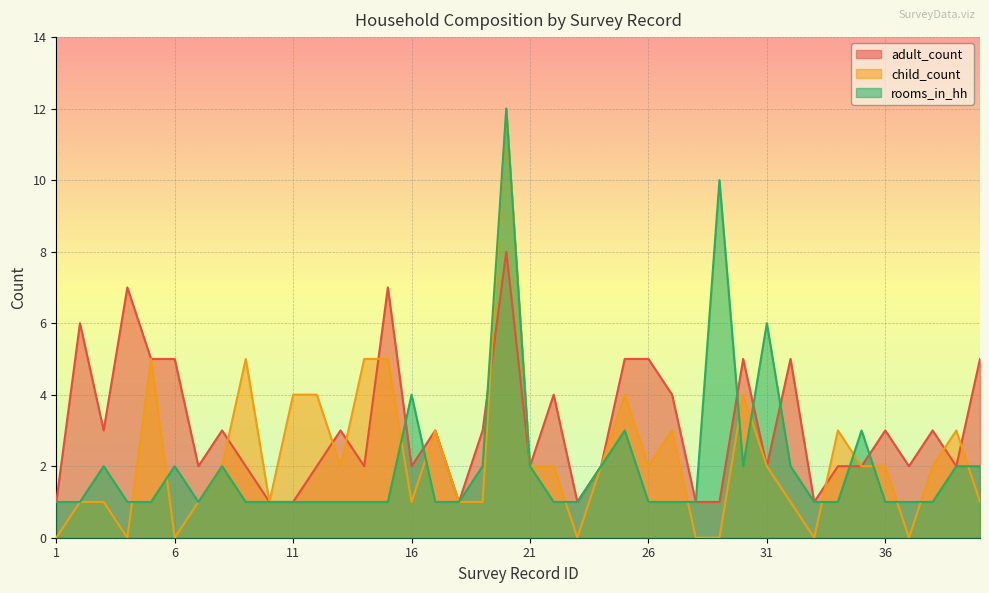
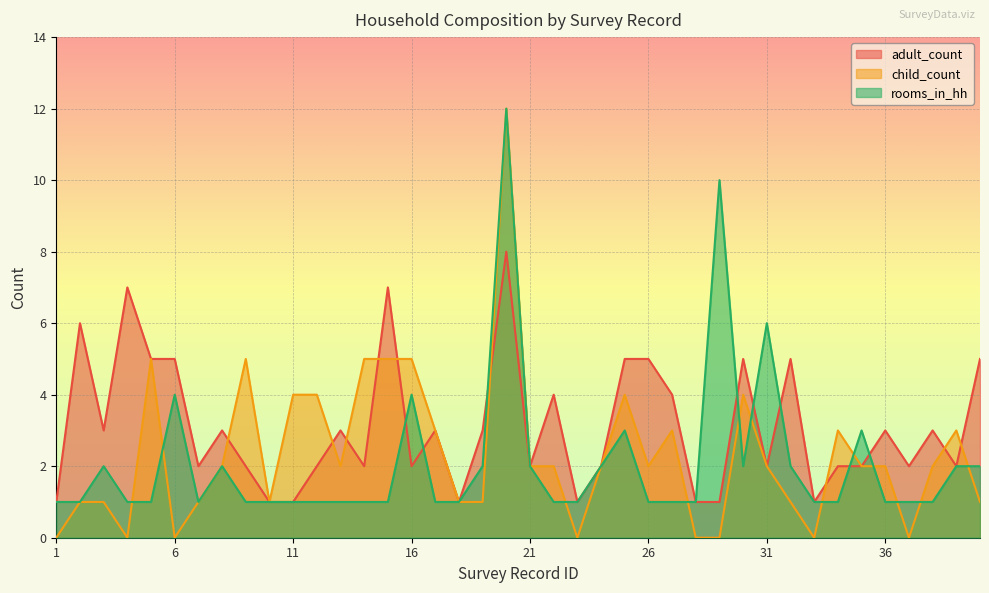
  {
    "adult_count": {
      "6": 5,
      "16": 2,
      "26": 5,
      "36": 3
    },
    "child_count": {
      "1": 0,
      "6": 0,
      "11": 4,
-     "16": 1,
+     "16": 5,
      "26": 2,
      "36": 2
    },
    "rooms_in_hh": {
-     "6": 2,
+     "6": 4,
      "16": 4,
      "26": 1,
      "31": 6,
      "36": 1
    }
  }
